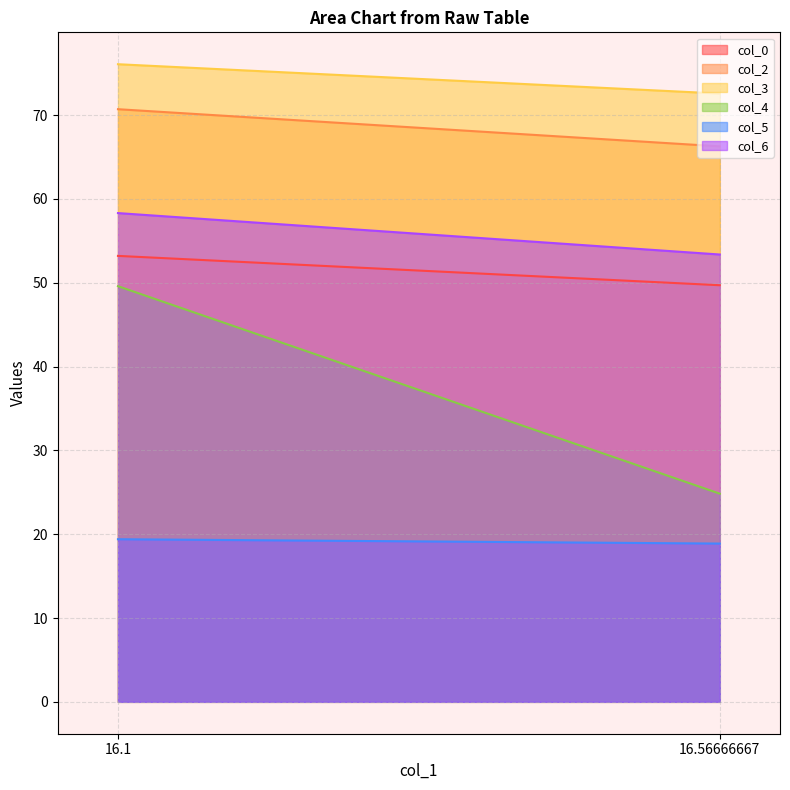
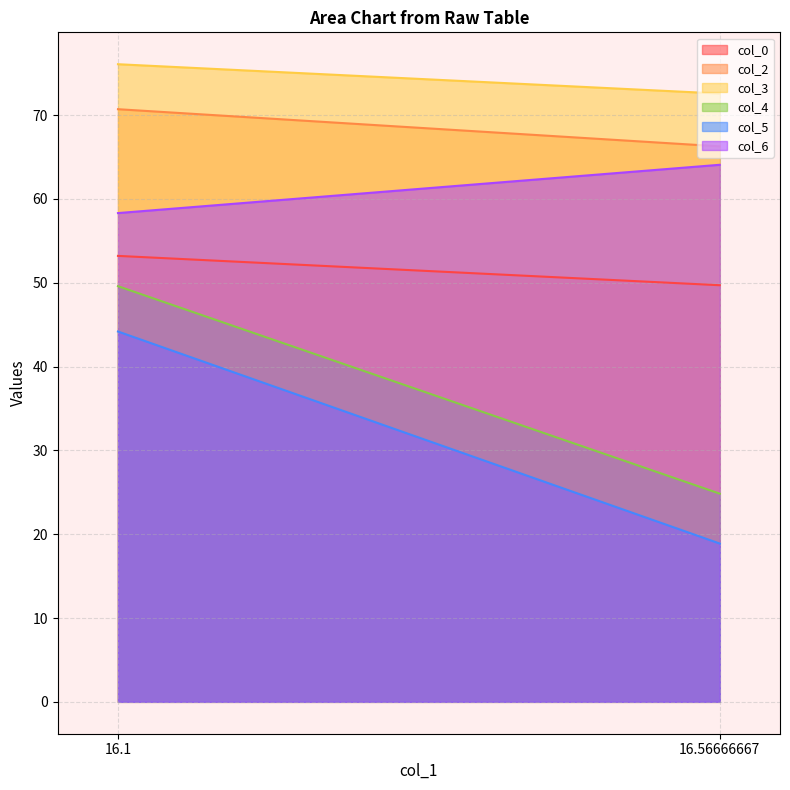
  {
    "col_4": {
      "16.1": 50,
      "16.56666667": 25
    },
    "col_5": {
-     "16.1": 19,
+     "16.1": 44,
      "16.56666667": 19
    },
    "col_6": {
      "16.1": 58,
-     "16.56666667": 53
+     "16.56666667": 64
    }
  }
